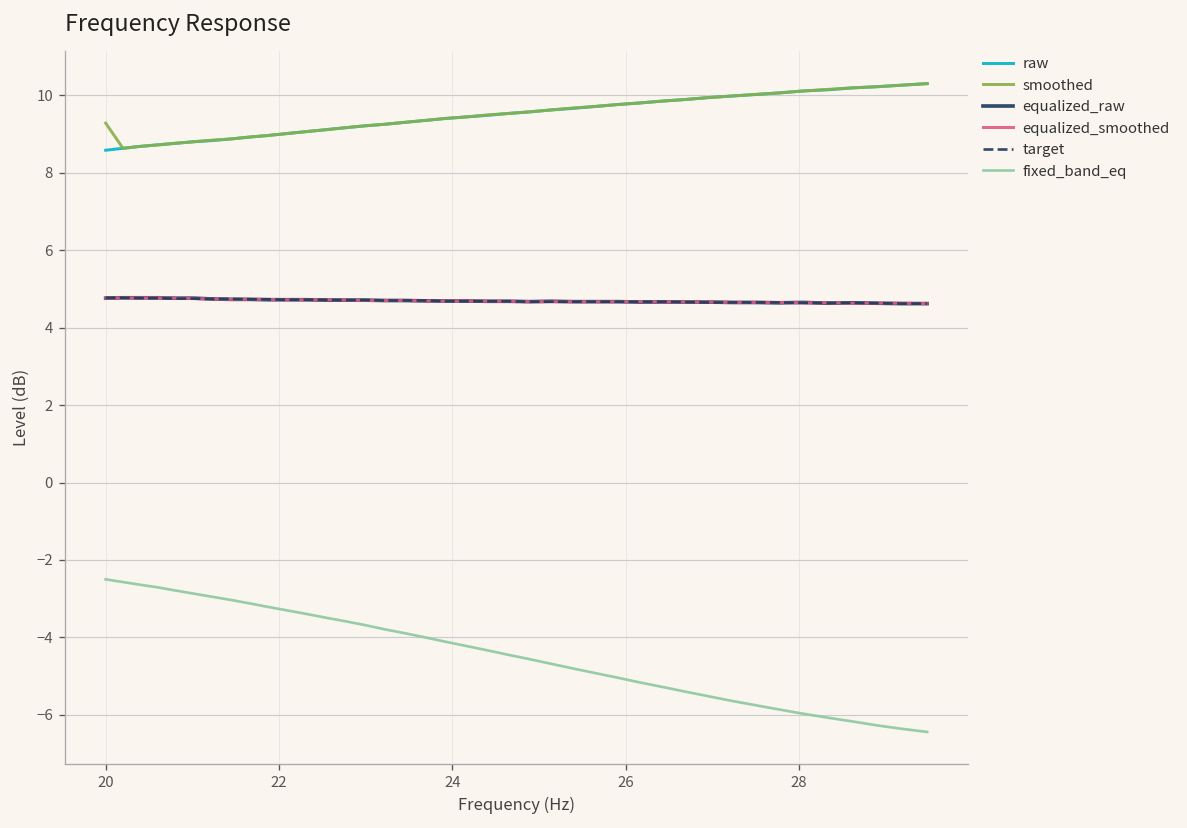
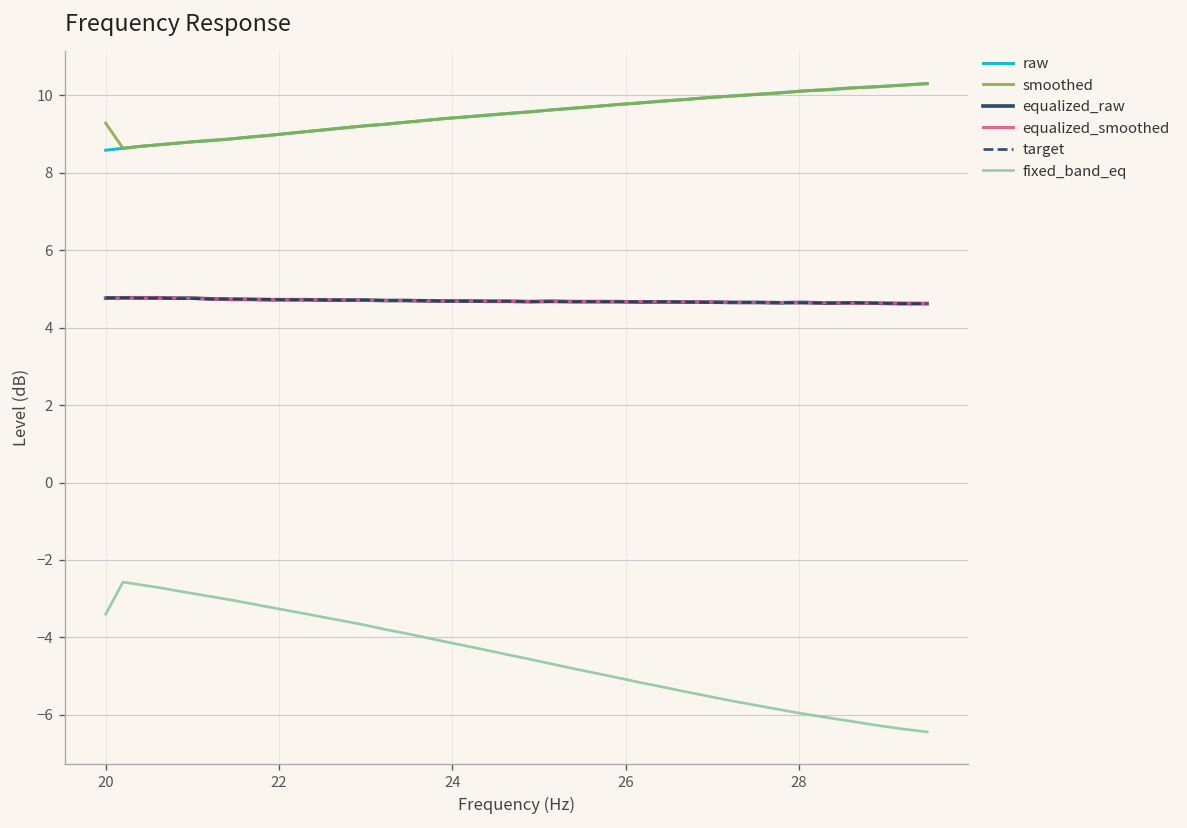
  {
    "raw": {
      "20": 8.6
    },
    "smoothed": {
      "20": 9.3
    },
    "fixed_band_eq": {
-     "20": -2.5
+     "20": -3.4
    }
  }
